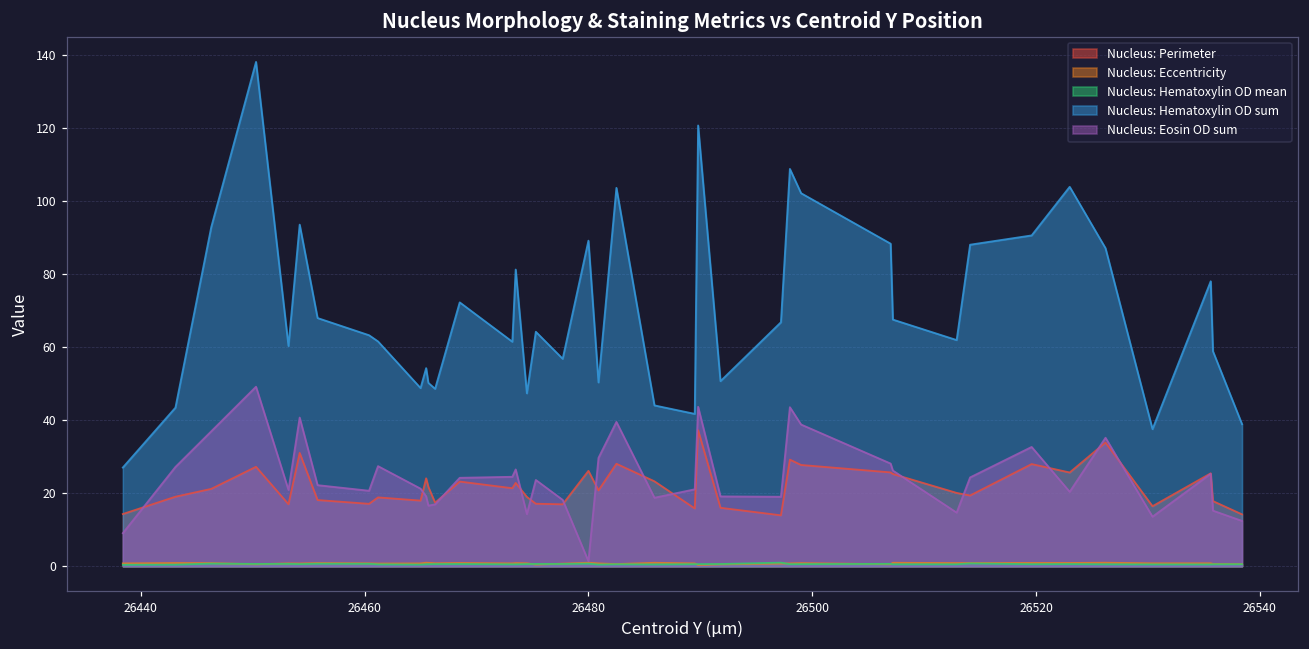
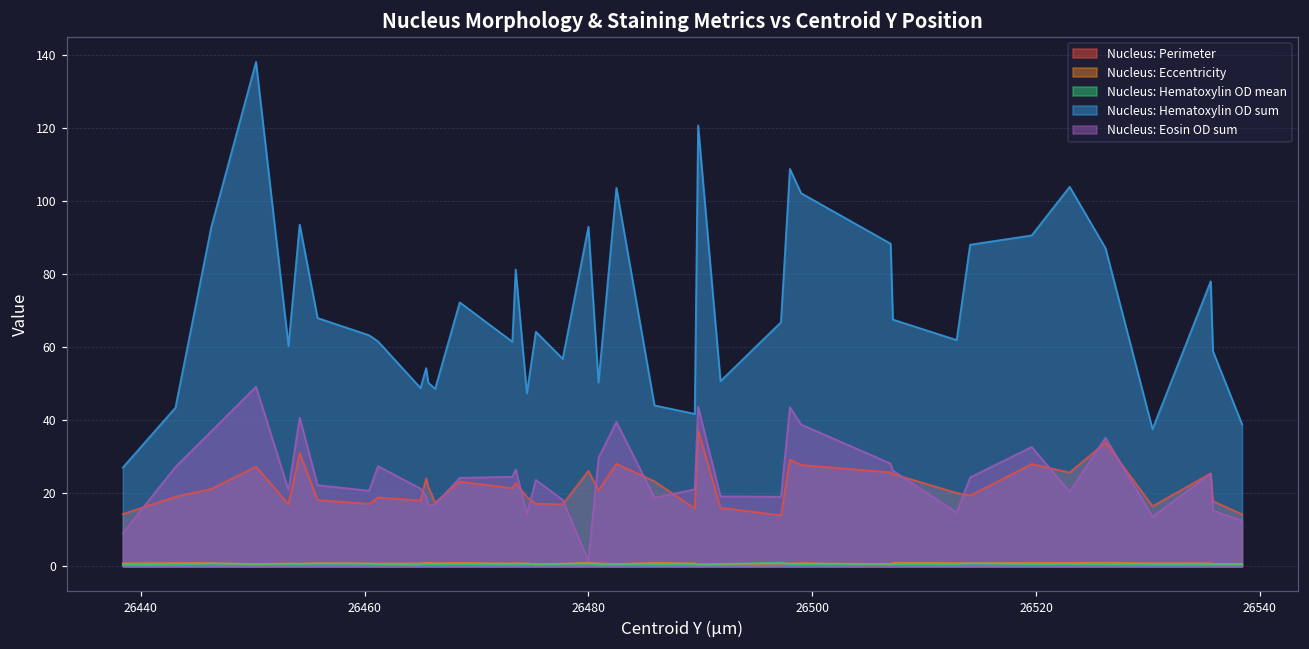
  {
    "Nucleus: Hematoxylin OD sum": {
-     "26480": 89
+     "26480": 93
    }
  }
